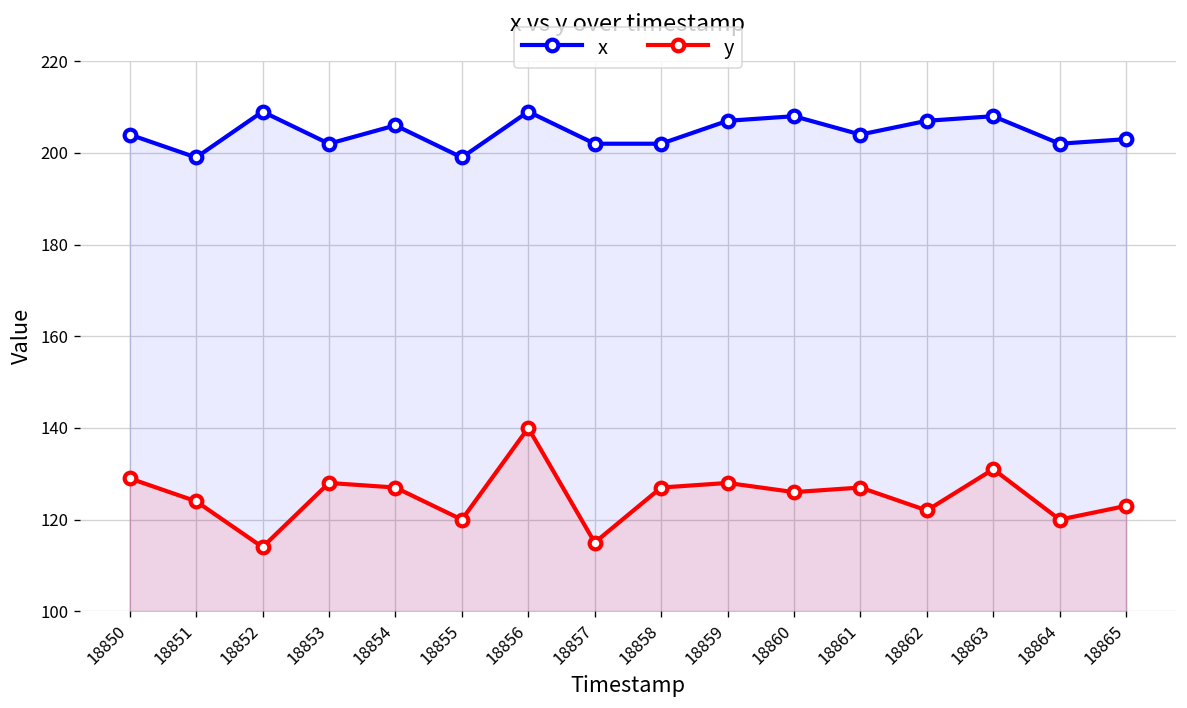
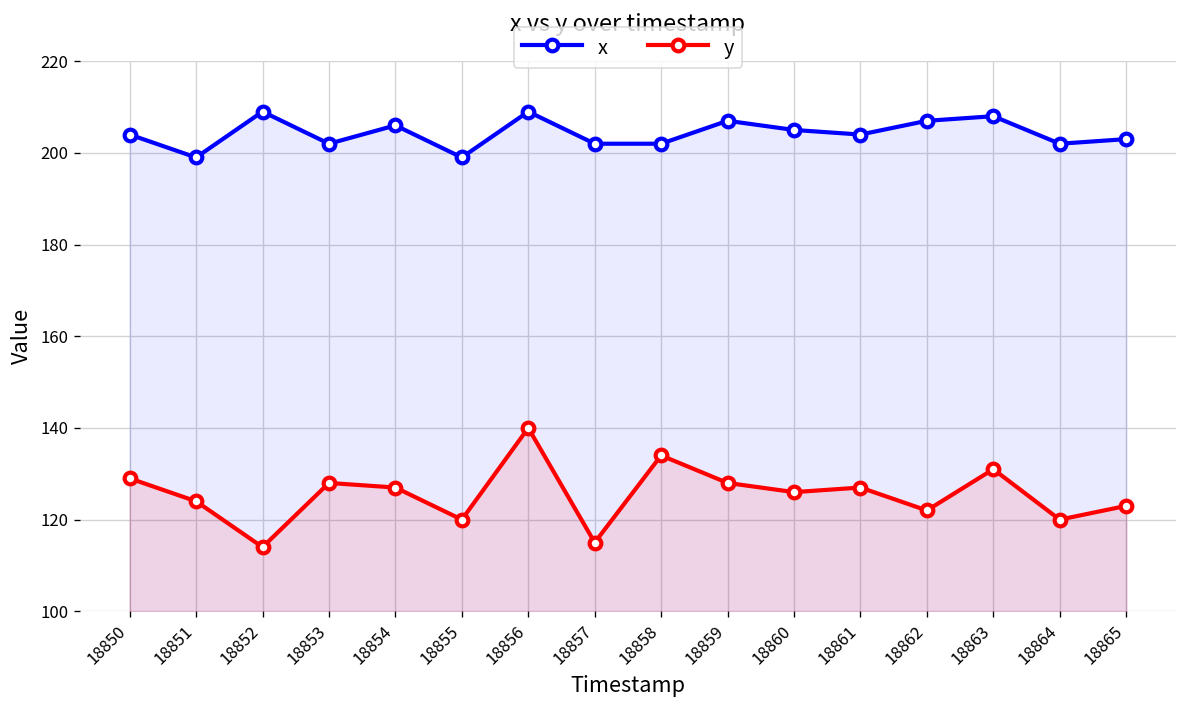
  {
    "x": {
      "18850": 204,
      "18851": 199,
      "18852": 209,
      "18853": 202,
      "18854": 206,
      "18855": 199,
      "18856": 209,
      "18857": 202,
      "18858": 202,
      "18859": 207,
-     "18860": 208,
+     "18860": 205,
      "18861": 204,
      "18862": 207,
      "18863": 208,
      "18864": 202,
      "18865": 203
    },
    "y": {
      "18850": 129,
      "18851": 124,
      "18852": 114,
      "18853": 128,
      "18854": 127,
      "18855": 120,
      "18856": 140,
      "18857": 115,
-     "18858": 127,
+     "18858": 134,
      "18859": 128,
      "18860": 126,
      "18861": 127,
      "18862": 122,
      "18863": 131,
      "18864": 120,
      "18865": 123
    }
  }
